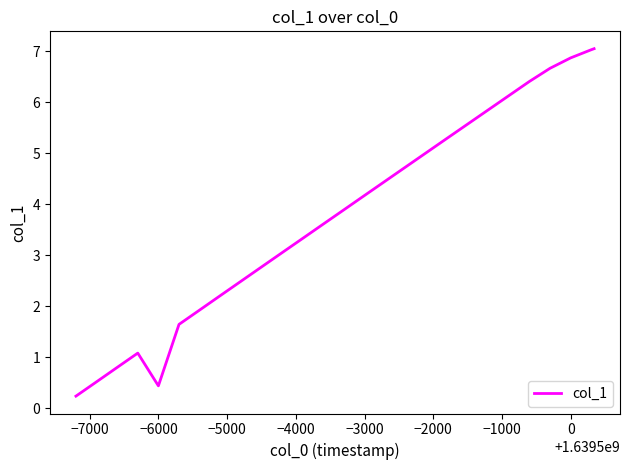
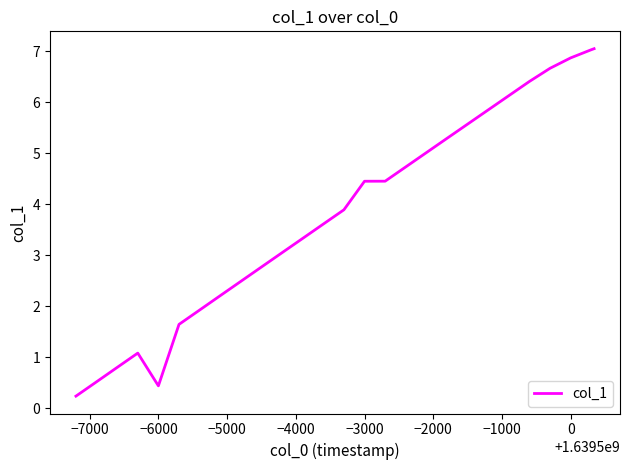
  {
    "−6000": 0.4,
-   "−3000": 4.2,
+   "−3000": 4.5,
    "0": 6.9
  }
